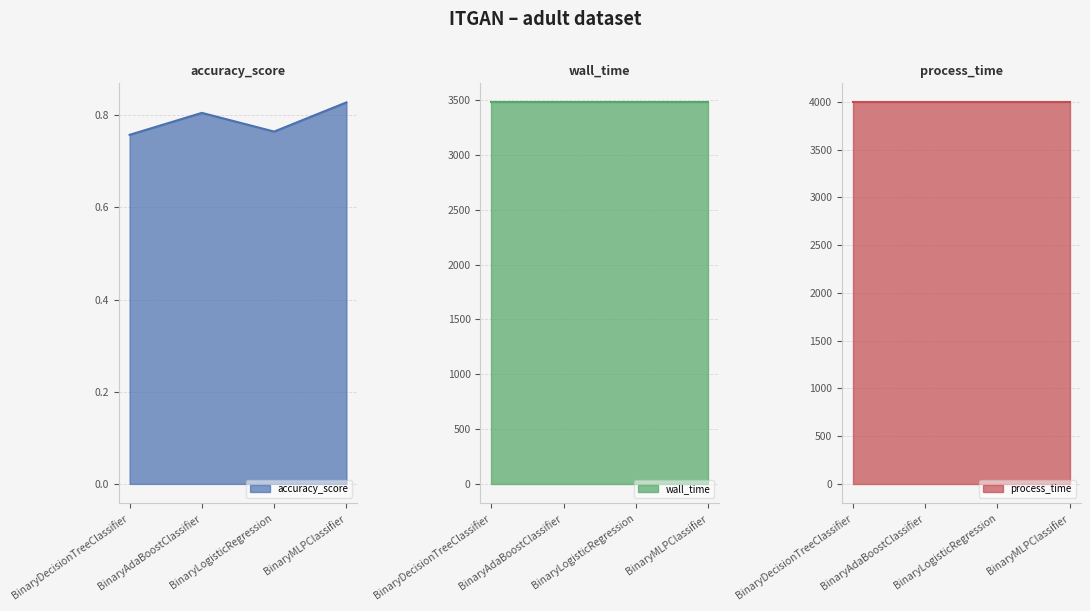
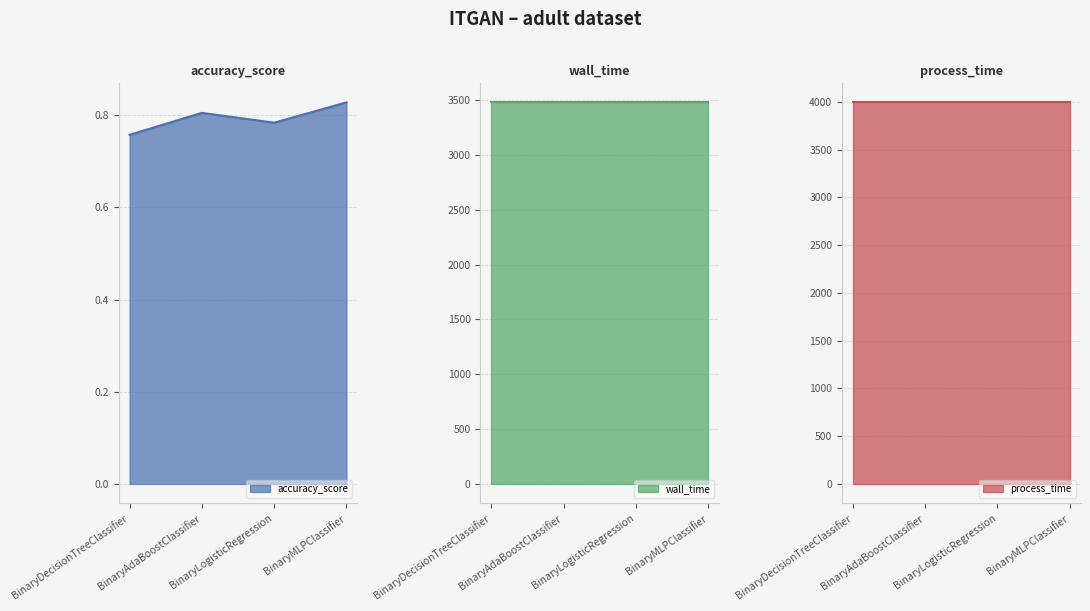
  {
    "accuracy_score": {
      "BinaryDecisionTreeClassifier": 0.76,
      "BinaryAdaBoostClassifier": 0.81,
-     "BinaryLogisticRegression": 0.76,
+     "BinaryLogisticRegression": 0.78,
      "BinaryMLPClassifier": 0.83
    },
    "wall_time": {
      "BinaryDecisionTreeClassifier": 3480,
      "BinaryAdaBoostClassifier": 3480,
      "BinaryLogisticRegression": 3480,
      "BinaryMLPClassifier": 3480
    },
    "process_time": {
      "BinaryDecisionTreeClassifier": 4000,
      "BinaryAdaBoostClassifier": 4000,
      "BinaryLogisticRegression": 4000,
      "BinaryMLPClassifier": 4000
    }
  }
